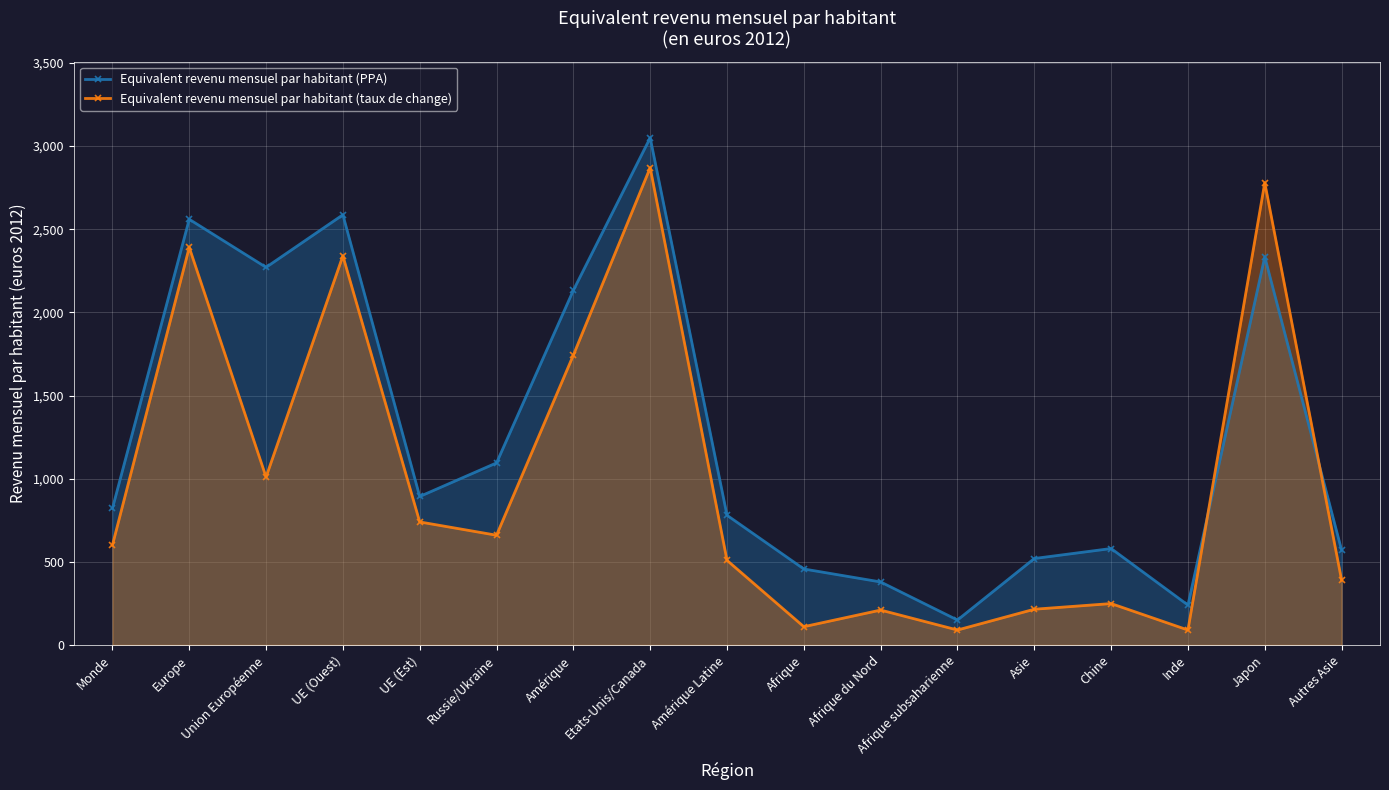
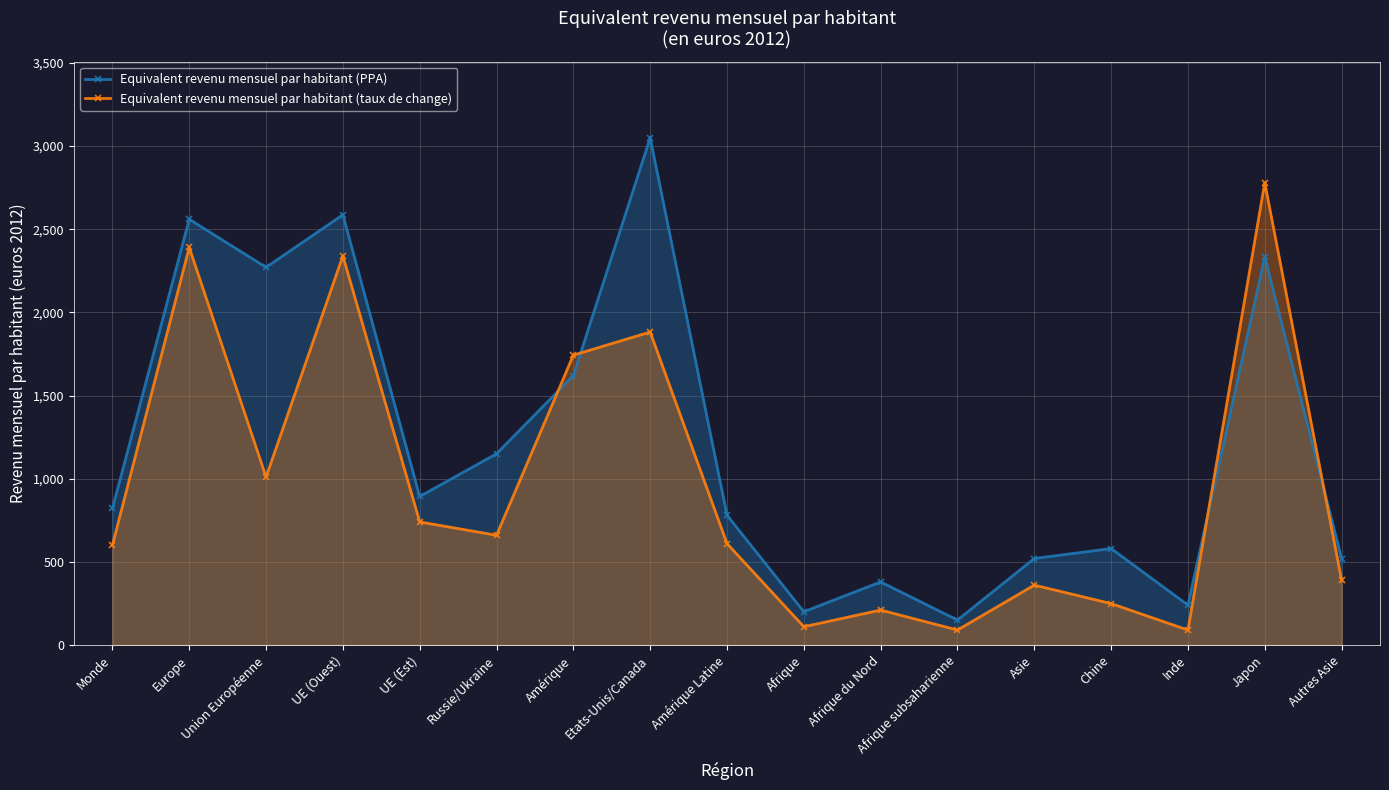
  {
    "Equivalent revenu mensuel par habitant (PPA)": {
      "Monde": "820",
      "Europe": "2,560",
      "Union Européenne": "2,270",
      "UE (Ouest)": "2,590",
      "UE (Est)": "890",
-     "Russie/Ukraine": "1,100",
-     "Amérique": "2,130",
+     "Russie/Ukraine": "1,150",
+     "Amérique": "1,620",
      "Etats-Unis/Canada": "3,050",
      "Amérique Latine": "780",
-     "Afrique": "460",
+     "Afrique": "200",
      "Afrique du Nord": "380",
      "Afrique subsaharienne": "150",
      "Asie": "520",
      "Chine": "580",
      "Inde": "240",
      "Japon": "2,330",
-     "Autres Asie": "570"
+     "Autres Asie": "520"
    },
    "Equivalent revenu mensuel par habitant (taux de change)": {
      "Monde": "600",
      "Europe": "2,390",
      "Union Européenne": "1,010",
      "UE (Ouest)": "2,340",
      "UE (Est)": "740",
      "Russie/Ukraine": "660",
      "Amérique": "1,740",
-     "Etats-Unis/Canada": "2,870",
-     "Amérique Latine": "510",
+     "Etats-Unis/Canada": "1,880",
+     "Amérique Latine": "610",
      "Afrique": "110",
      "Afrique du Nord": "210",
      "Afrique subsaharienne": "90",
-     "Asie": "220",
+     "Asie": "360",
      "Chine": "250",
      "Inde": "90",
      "Japon": "2,780",
      "Autres Asie": "390"
    }
  }
